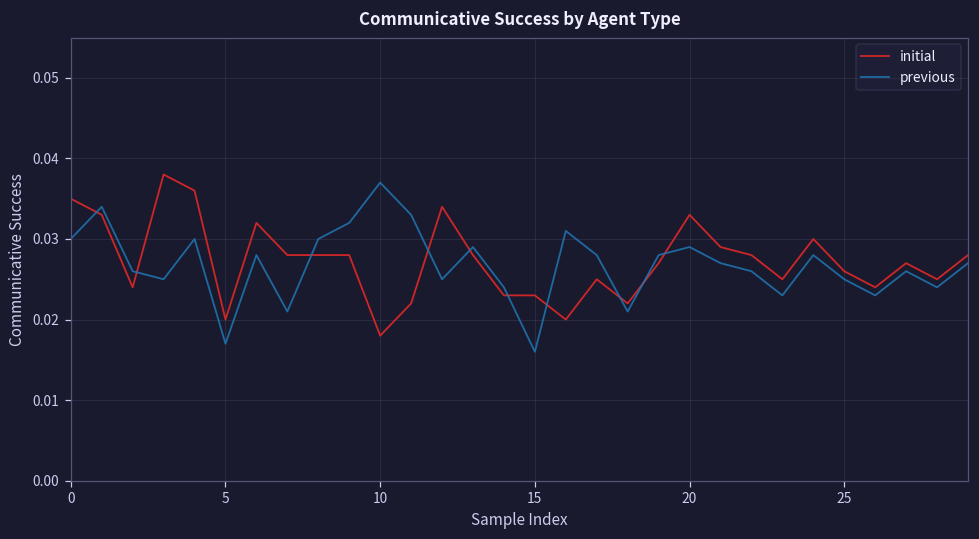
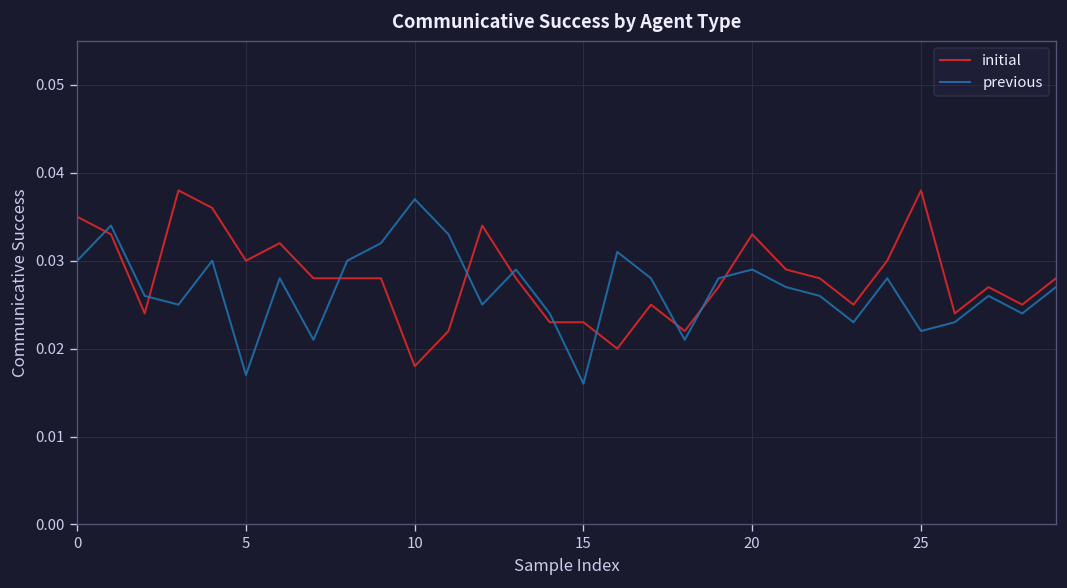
  {
    "initial": {
      "0": 0.035,
-     "5": 0.02,
+     "5": 0.03,
      "10": 0.018,
      "15": 0.023,
      "20": 0.033,
-     "25": 0.026
+     "25": 0.038
    },
    "previous": {
      "0": 0.030,
      "5": 0.017,
      "10": 0.037,
      "15": 0.016,
      "20": 0.029,
-     "25": 0.025
+     "25": 0.022
    }
  }
